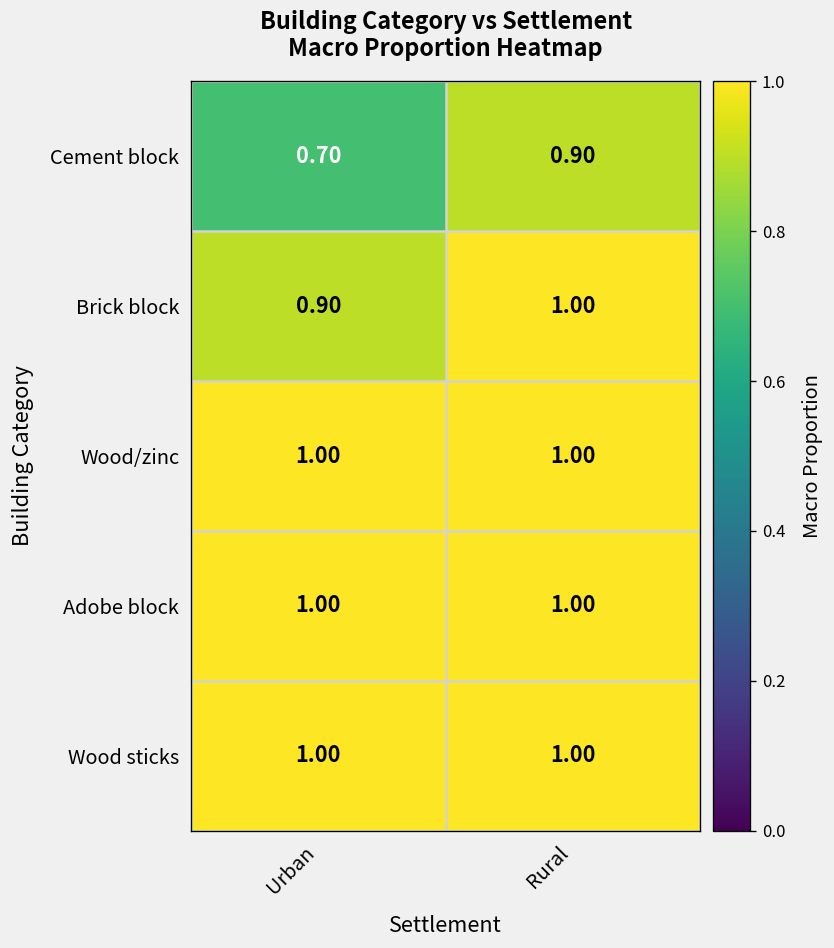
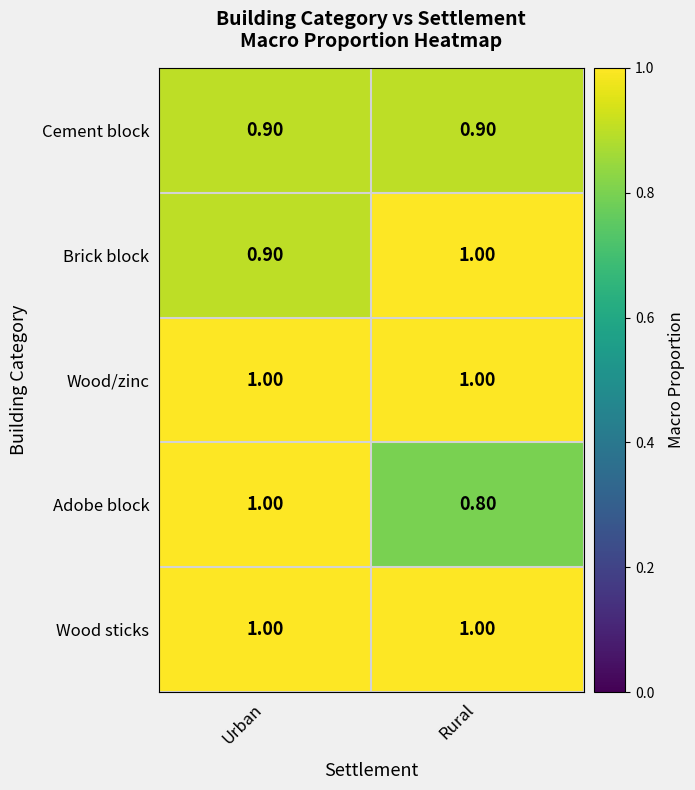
  {
    "Cement block": {
-     "Urban": 0.70,
+     "Urban": 0.90,
      "Rural": 0.90
    },
    "Brick block": {
      "Urban": 0.90,
      "Rural": 1.00
    },
    "Wood/zinc": {
      "Urban": 1.00,
      "Rural": 1.00
    },
    "Adobe block": {
      "Urban": 1.00,
-     "Rural": 1.00
+     "Rural": 0.80
    },
    "Wood sticks": {
      "Urban": 1.00,
      "Rural": 1.00
    }
  }
